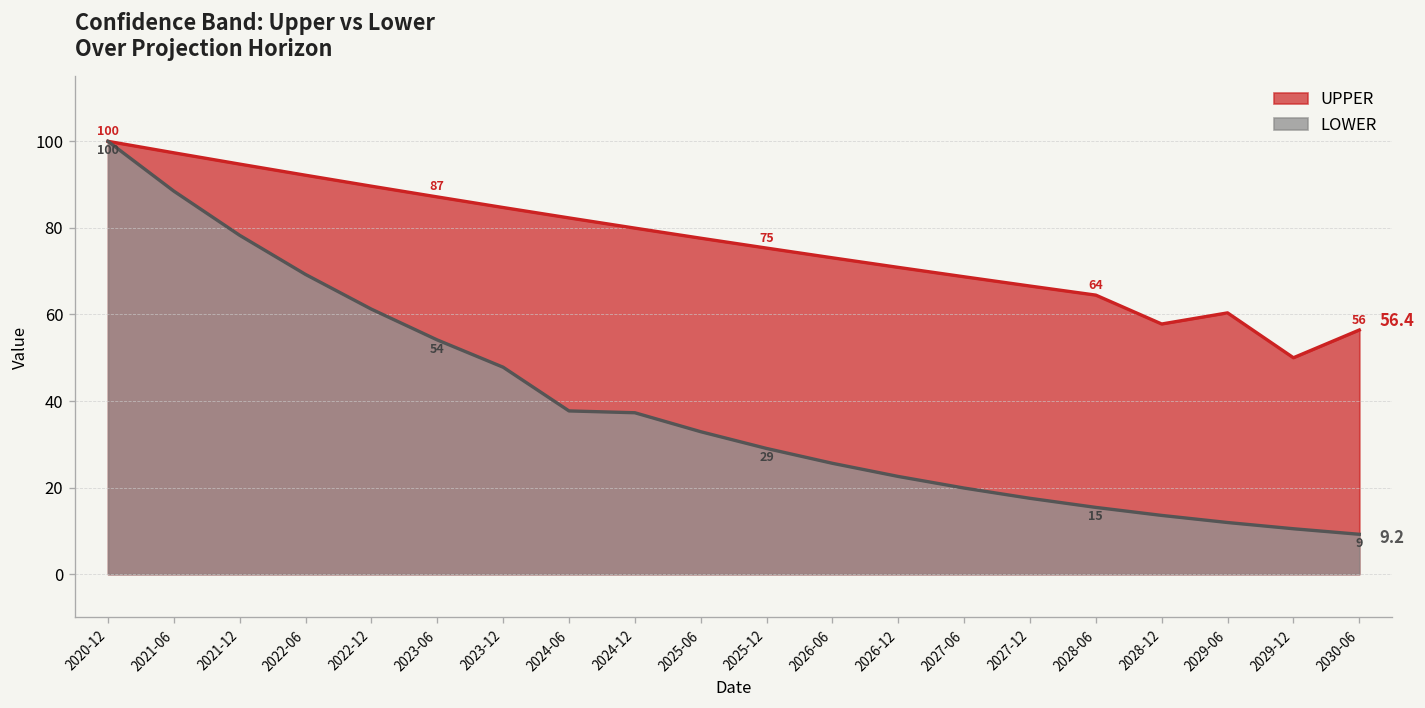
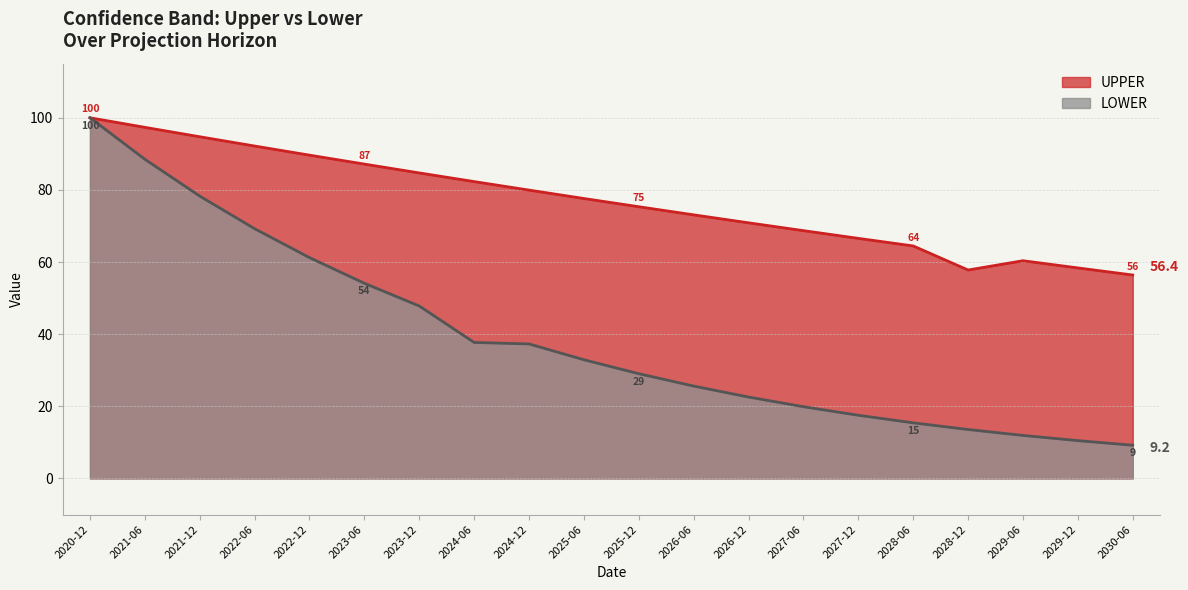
  {
    "UPPER": {
      "2021-06": 97,
      "2021-12": 95,
      "2022-06": 92,
      "2022-12": 90,
      "2023-12": 85,
      "2024-06": 82,
      "2024-12": 80,
      "2025-06": 78,
      "2026-06": 73,
      "2026-12": 71,
      "2027-06": 69,
      "2027-12": 67,
      "2028-12": 58,
      "2029-06": 60,
-     "2029-12": 50
+     "2029-12": 58
    },
    "LOWER": {
      "2023-06": 54,
      "2025-12": 29,
      "2028-06": 15,
      "2030-06": 9
    }
  }
